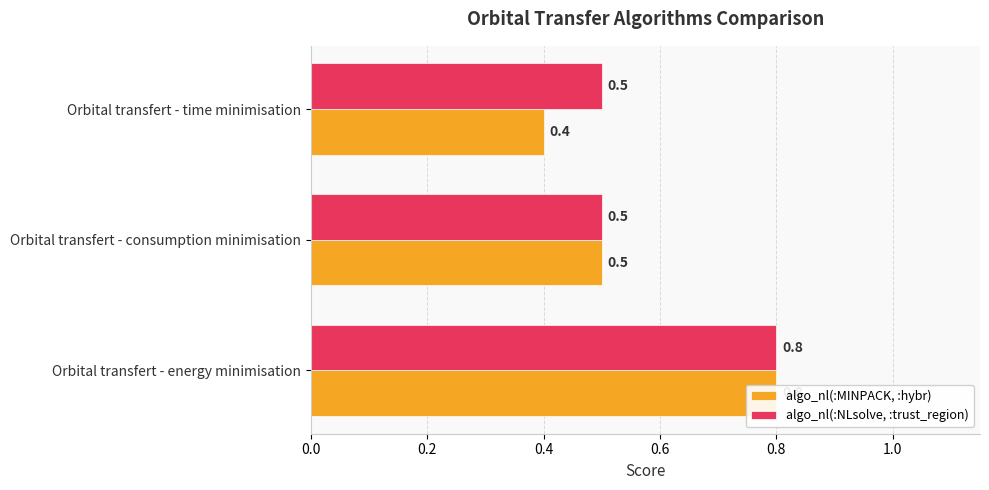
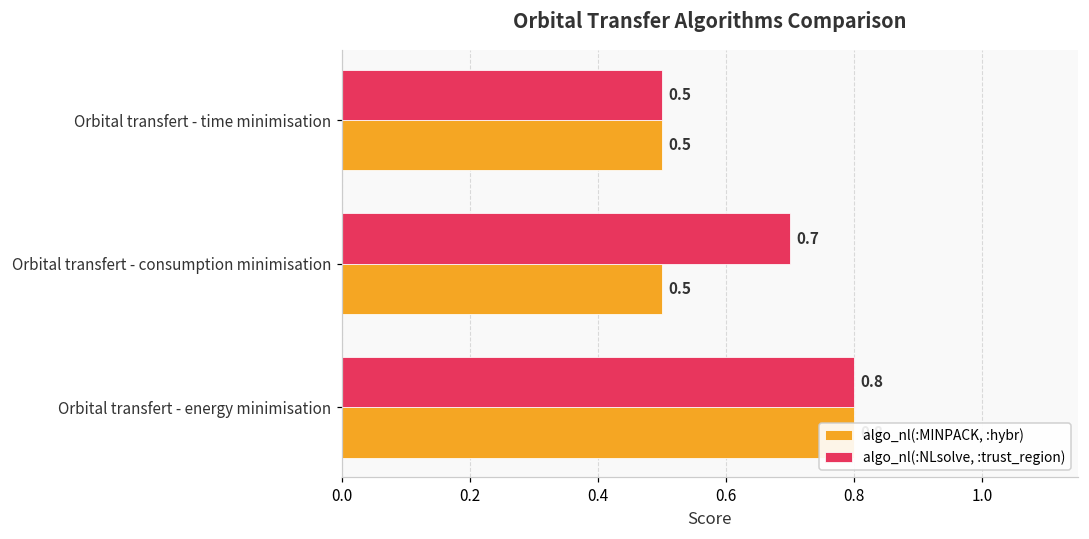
  {
    "algo_nl(:MINPACK, :hybr)": {
-     "Orbital transfert - time minimisation": 0.4,
+     "Orbital transfert - time minimisation": 0.5,
      "Orbital transfert - consumption minimisation": 0.5
    },
    "algo_nl(:NLsolve, :trust_region)": {
      "Orbital transfert - time minimisation": 0.5,
-     "Orbital transfert - consumption minimisation": 0.5,
+     "Orbital transfert - consumption minimisation": 0.7,
      "Orbital transfert - energy minimisation": 0.8
    }
  }
